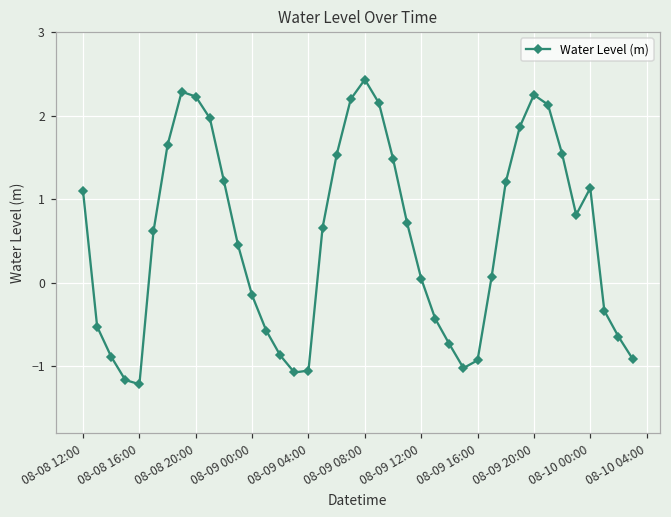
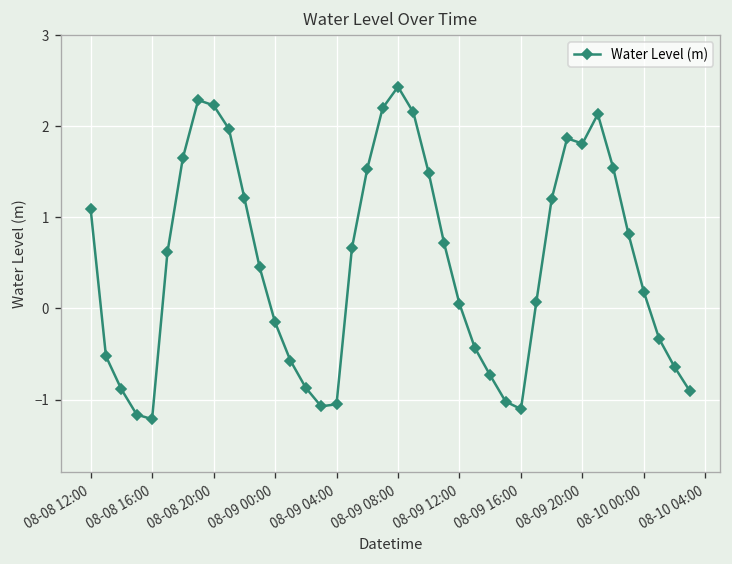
  {
    "08-08 12:00": 1.1,
    "08-08 16:00": -1.2,
    "08-08 20:00": 2.2,
    "08-09 00:00": -0.2,
    "08-09 04:00": -1.1,
    "08-09 08:00": 2.4,
    "08-09 12:00": 0.1,
-   "08-09 16:00": -0.9,
-   "08-09 20:00": 2.2,
-   "08-10 00:00": 1.1
+   "08-09 16:00": -1.1,
+   "08-09 20:00": 1.8,
+   "08-10 00:00": 0.2
  }
